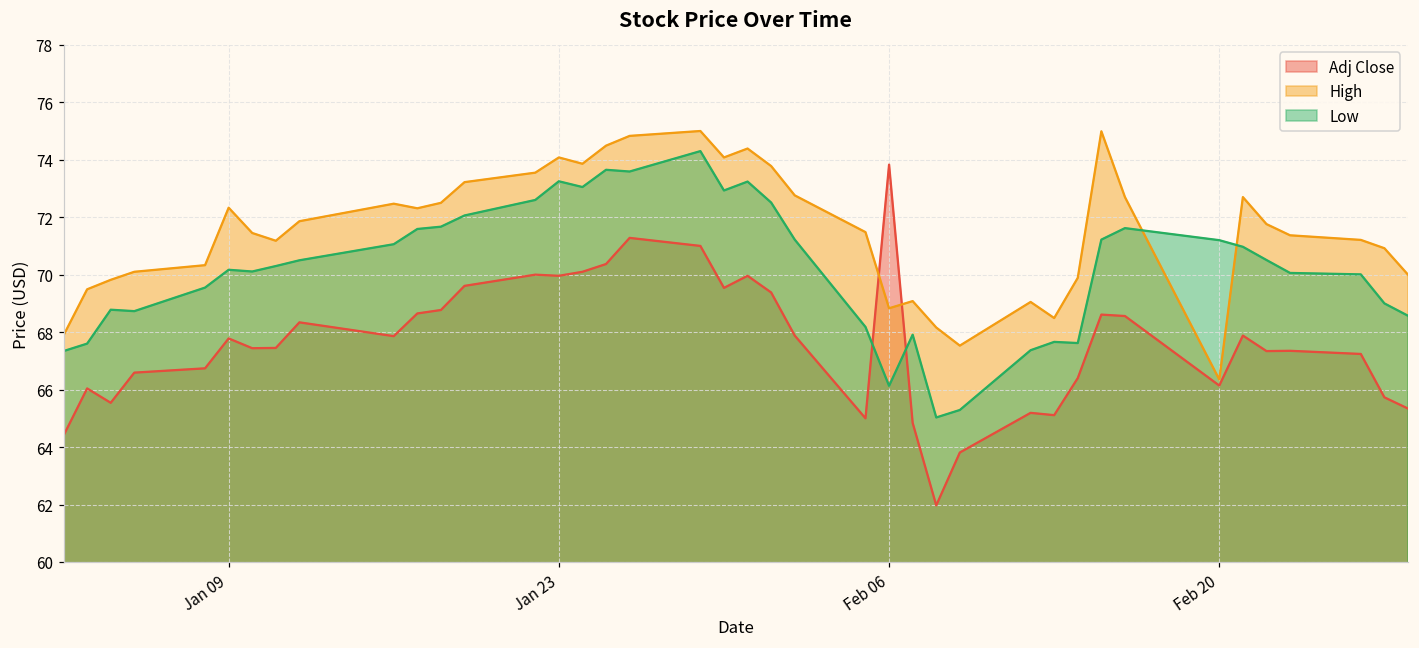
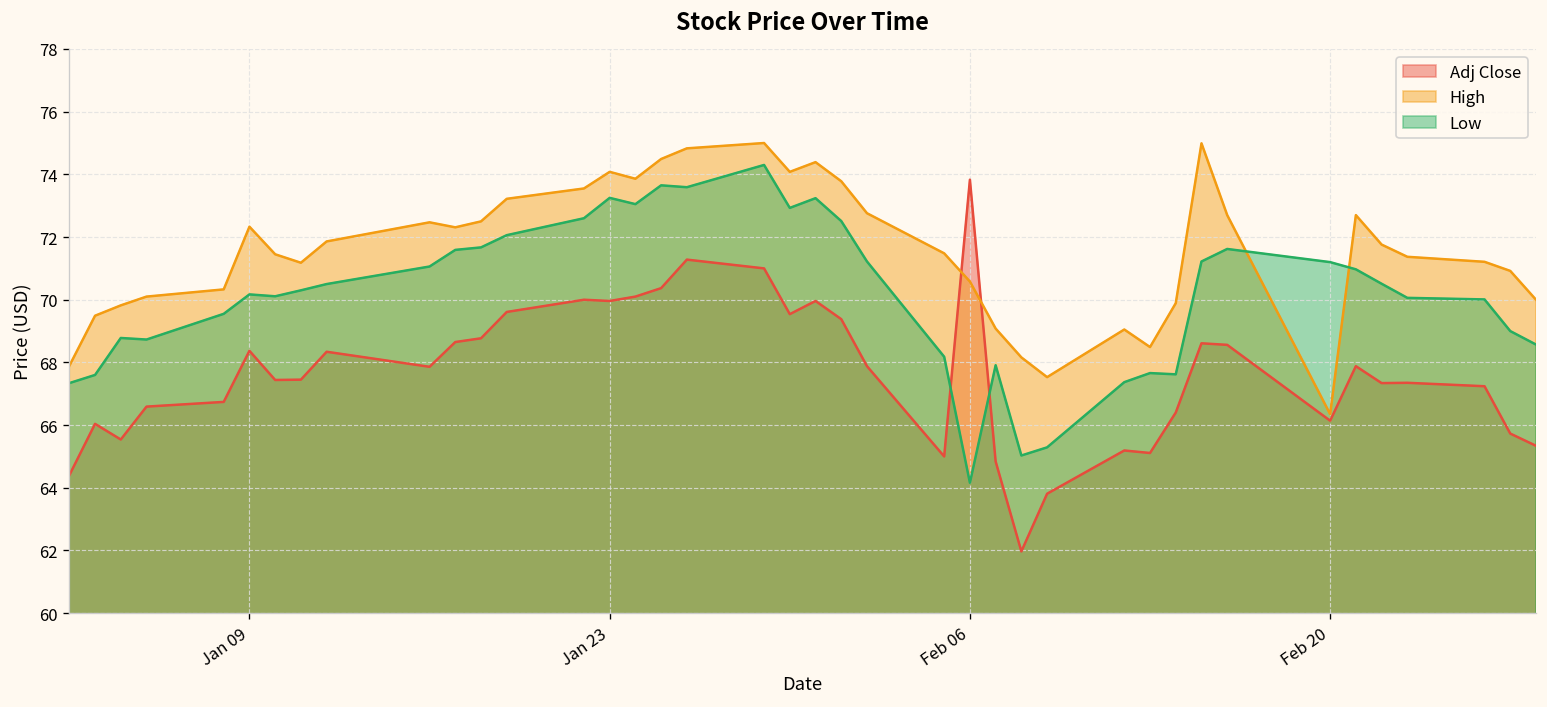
  {
    "Adj Close": {
-     "Jan 09": 67.8,
+     "Jan 09": 68.4,
      "Jan 23": 70.0,
      "Feb 06": 73.8,
      "Feb 20": 66.1
    },
    "High": {
      "Jan 09": 72.3,
      "Jan 23": 74.1,
-     "Feb 06": 68.8,
+     "Feb 06": 70.6,
      "Feb 20": 66.4
    },
    "Low": {
      "Jan 09": 70.2,
      "Jan 23": 73.3,
-     "Feb 06": 66.1,
+     "Feb 06": 64.2,
      "Feb 20": 71.2
    }
  }
